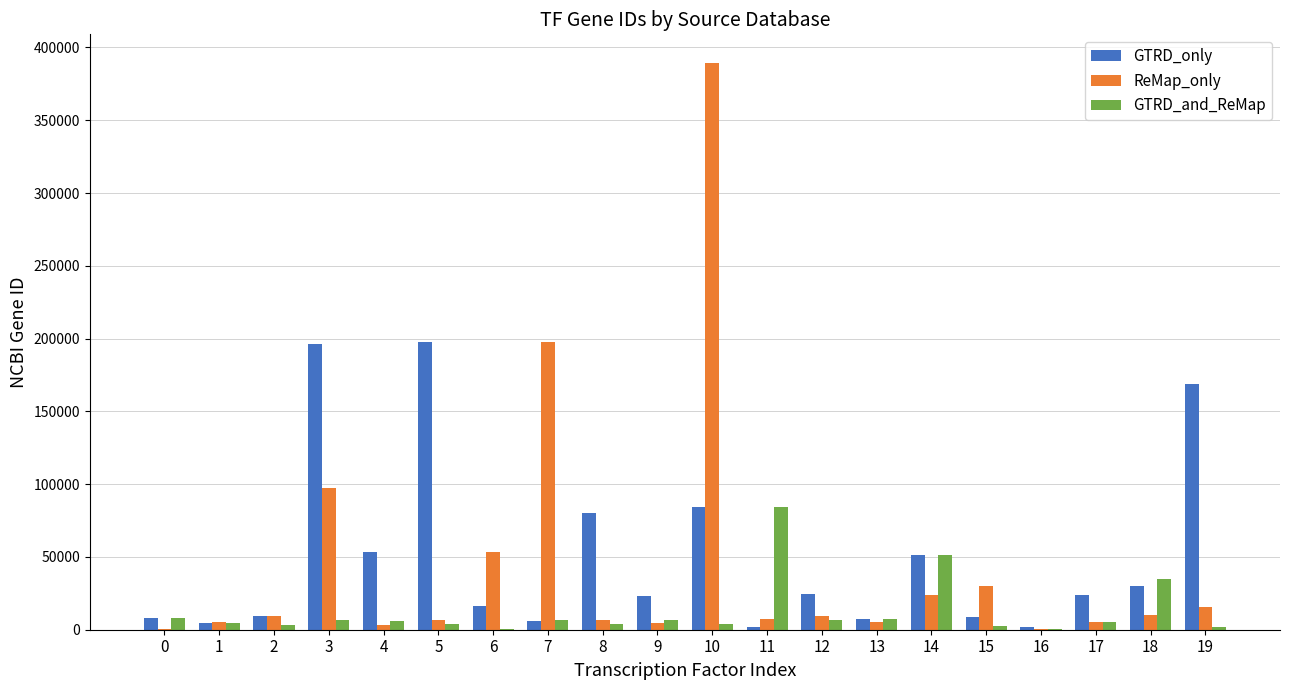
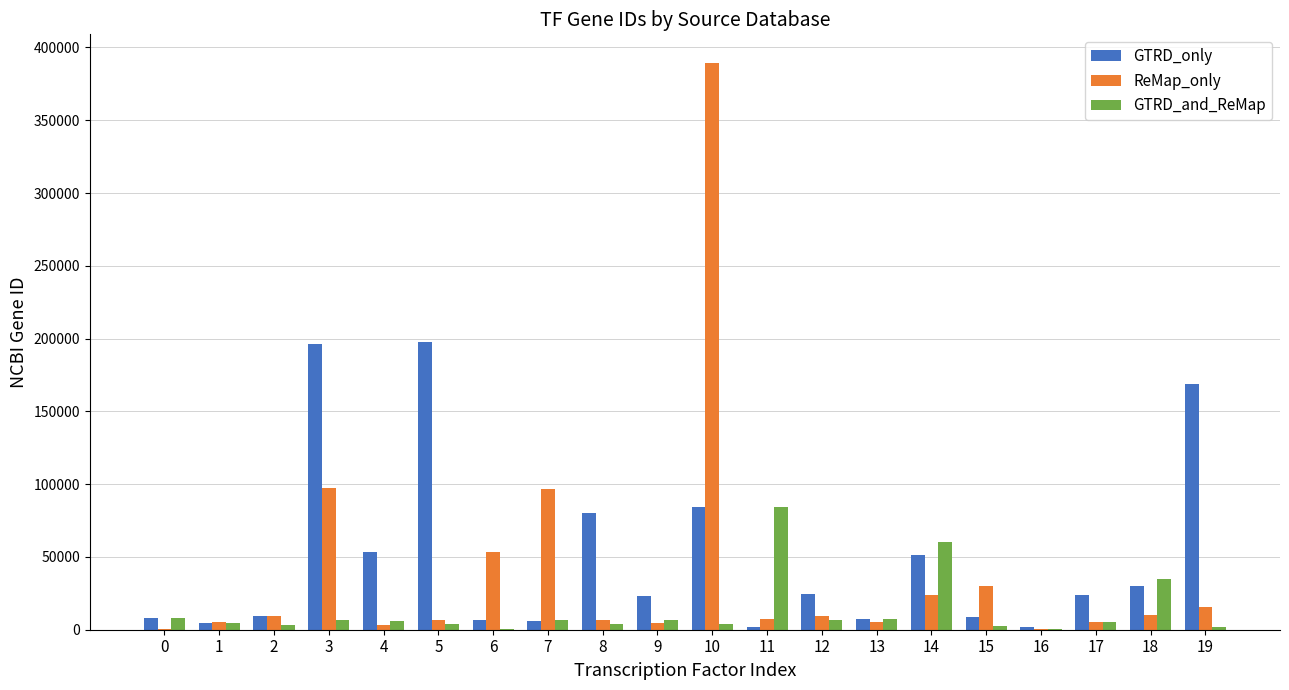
  {
    "GTRD_only": {
      "0": 8000,
      "1": 4000,
      "2": 9000,
      "3": 197000,
      "4": 53000,
      "5": 197000,
-     "6": 16000,
+     "6": 7000,
      "7": 6000,
      "8": 80000,
      "9": 23000,
      "10": 84000,
      "11": 2000,
      "12": 25000,
      "13": 8000,
      "14": 51000,
      "15": 8000,
      "16": 2000,
      "17": 24000,
      "18": 30000,
      "19": 169000
    },
    "ReMap_only": {
      "1": 5000,
      "2": 9000,
      "3": 98000,
      "4": 3000,
      "5": 7000,
      "6": 53000,
-     "7": 197000,
+     "7": 96000,
      "8": 7000,
      "9": 5000,
      "10": 390000,
      "11": 7000,
      "12": 9000,
      "13": 5000,
      "14": 24000,
      "15": 30000,
      "17": 5000,
      "18": 10000,
      "19": 15000
    },
    "GTRD_and_ReMap": {
      "0": 8000,
      "1": 4000,
      "2": 3000,
      "3": 7000,
      "4": 6000,
      "5": 4000,
      "7": 7000,
      "8": 4000,
      "9": 7000,
      "10": 4000,
      "11": 84000,
      "12": 7000,
      "13": 8000,
-     "14": 51000,
+     "14": 60000,
      "15": 3000,
      "17": 5000,
      "18": 35000,
      "19": 2000
    }
  }
